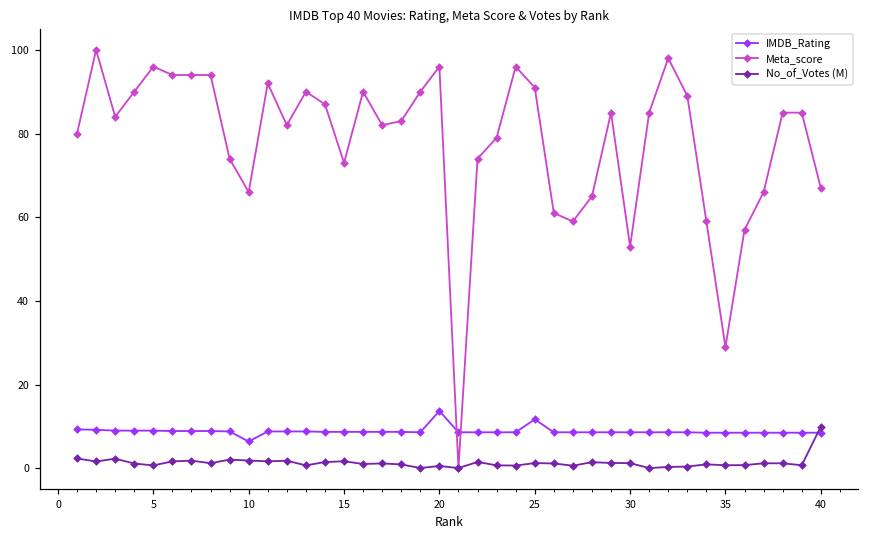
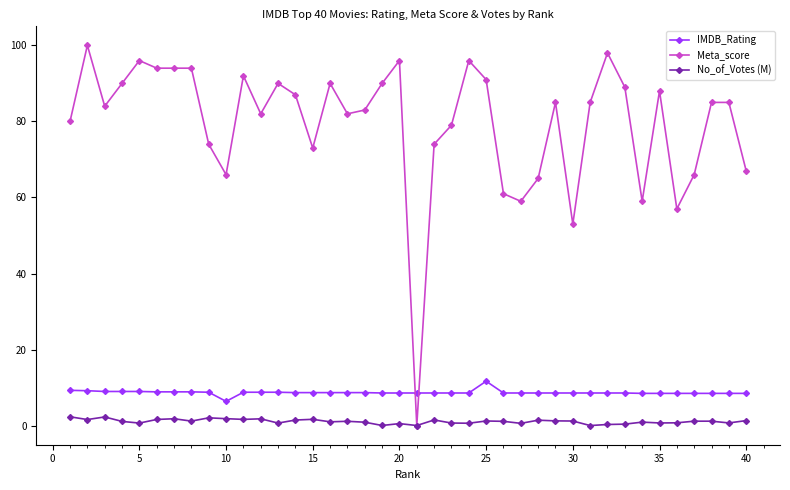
  {
    "IMDB_Rating": {
      "5": 9,
      "10": 6,
      "15": 9,
-     "20": 14,
+     "20": 9,
      "25": 12,
      "30": 9,
      "35": 9,
      "40": 9
    },
    "Meta_score": {
      "5": 96,
      "10": 66,
      "15": 73,
      "20": 96,
      "25": 91,
      "30": 53,
-     "35": 29,
+     "35": 88,
      "40": 67
    },
    "No_of_Votes (M)": {
      "5": 1,
      "10": 2,
      "15": 2,
      "20": 1,
      "25": 1,
      "30": 1,
      "35": 1,
-     "40": 10
+     "40": 1
    }
  }
